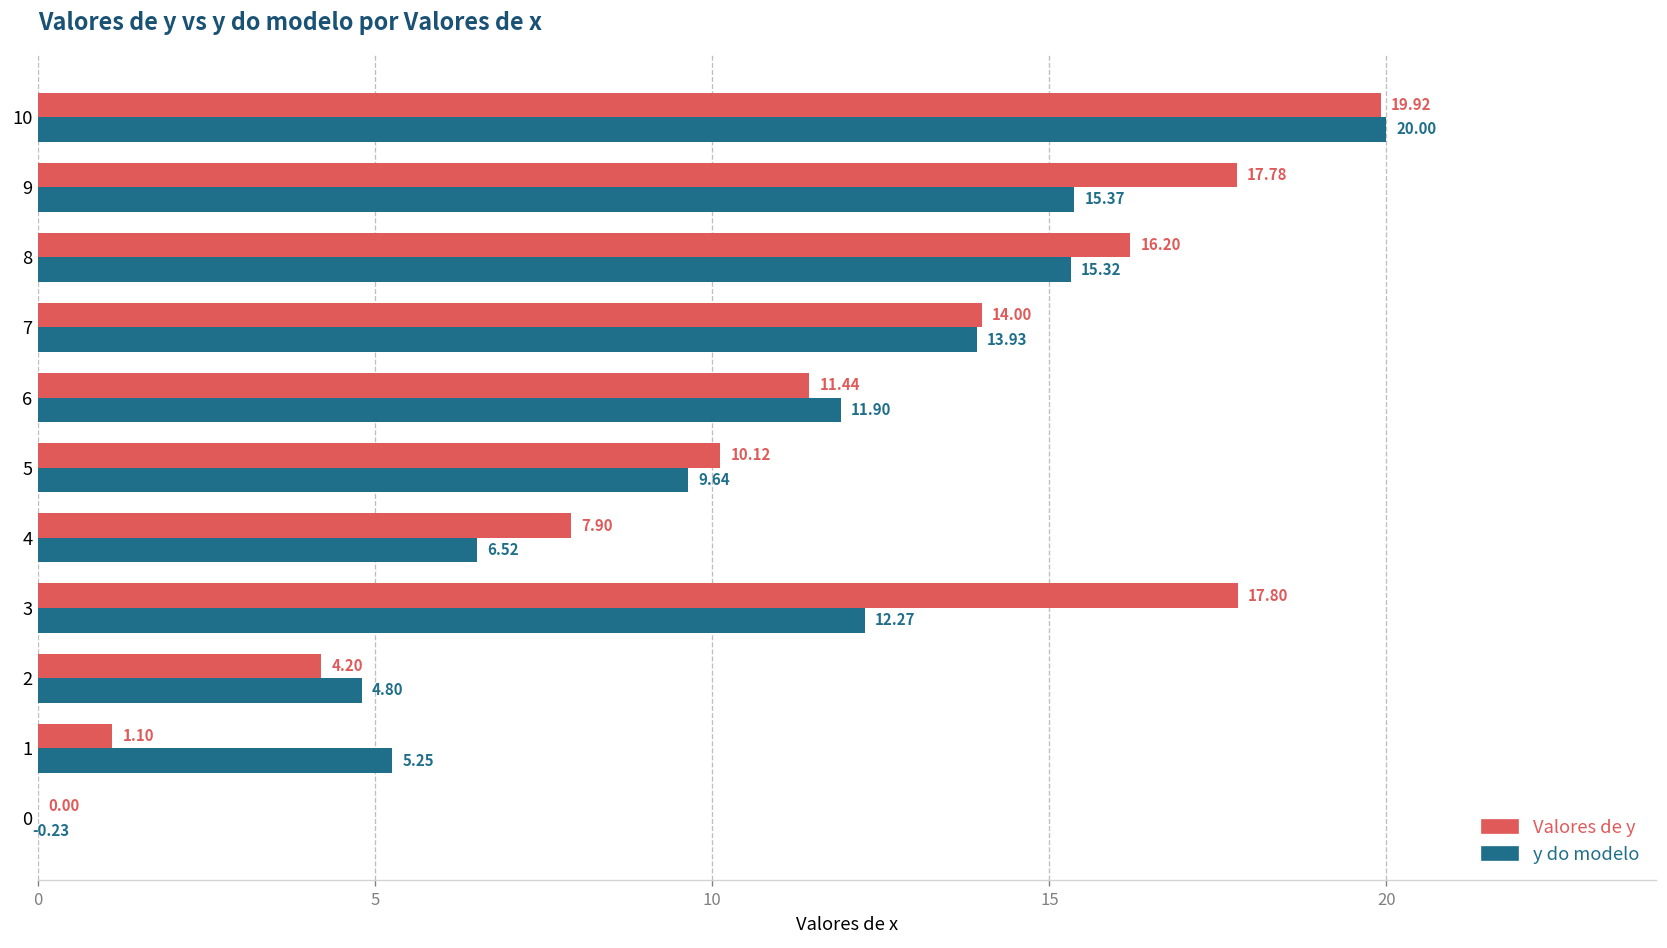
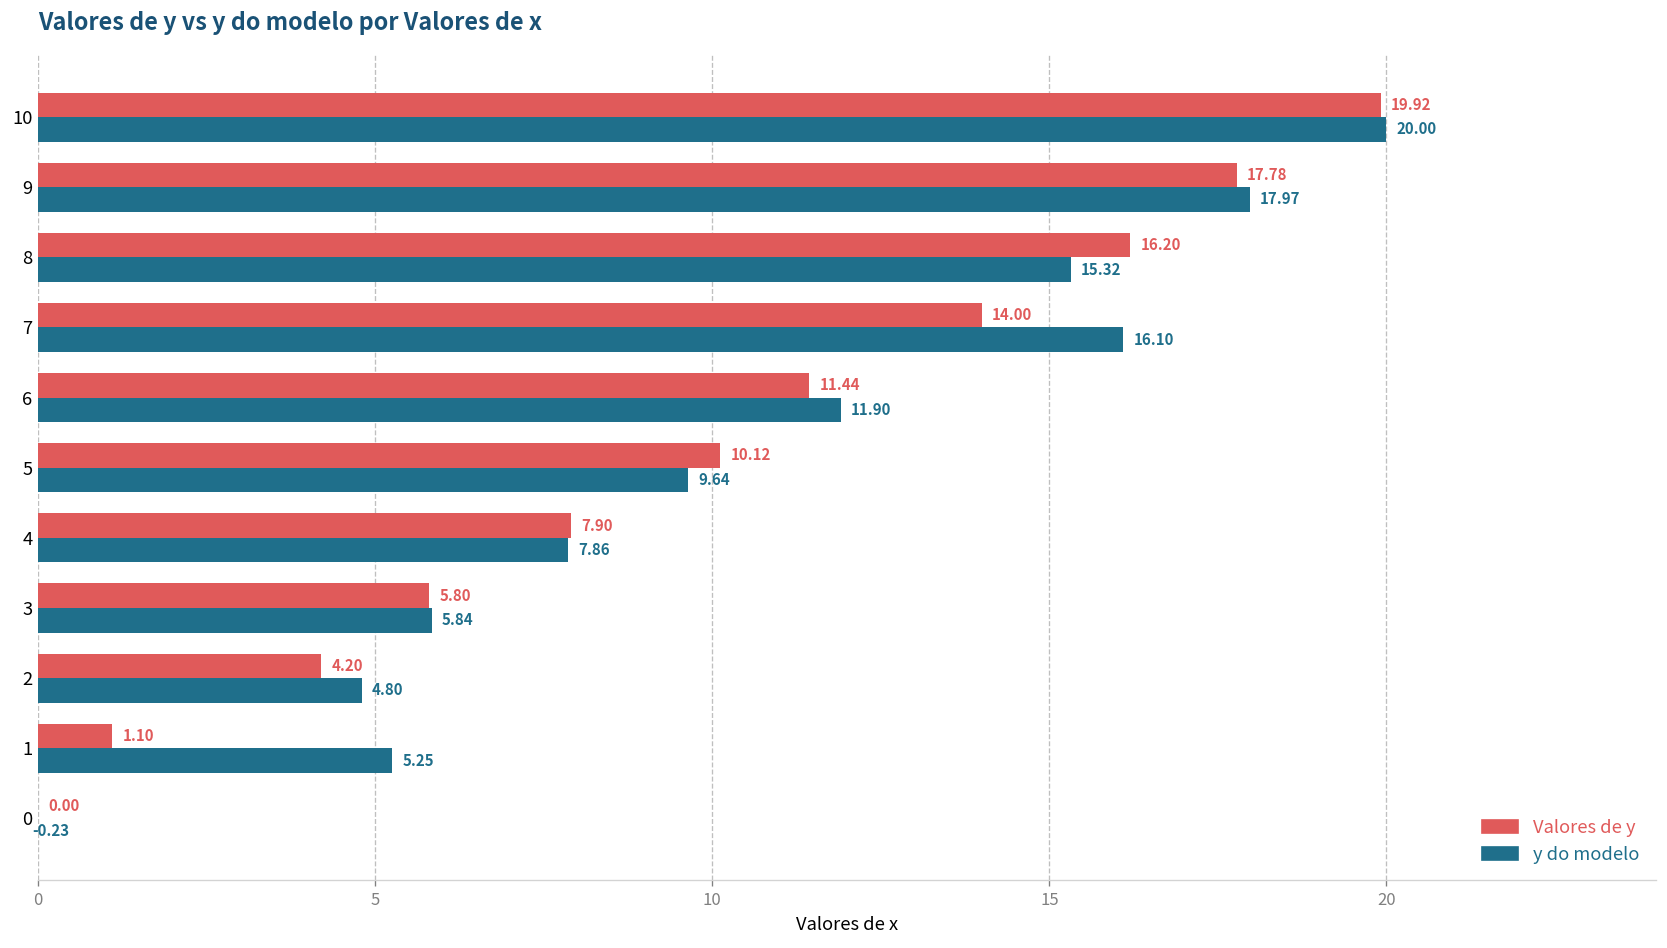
  {
    "Valores de y": {
      "10": 19.92,
      "9": 17.78,
      "8": 16.20,
      "7": 14.00,
      "6": 11.44,
      "5": 10.12,
      "4": 7.90,
-     "3": 17.80,
+     "3": 5.80,
      "2": 4.20,
      "1": 1.10,
      "0": 0.00
    },
    "y do modelo": {
      "10": 20.00,
-     "9": 15.37,
+     "9": 17.97,
      "8": 15.32,
-     "7": 13.93,
+     "7": 16.10,
      "6": 11.90,
      "5": 9.64,
-     "4": 6.52,
-     "3": 12.27,
+     "4": 7.86,
+     "3": 5.84,
      "2": 4.80,
      "1": 5.25
    }
  }
